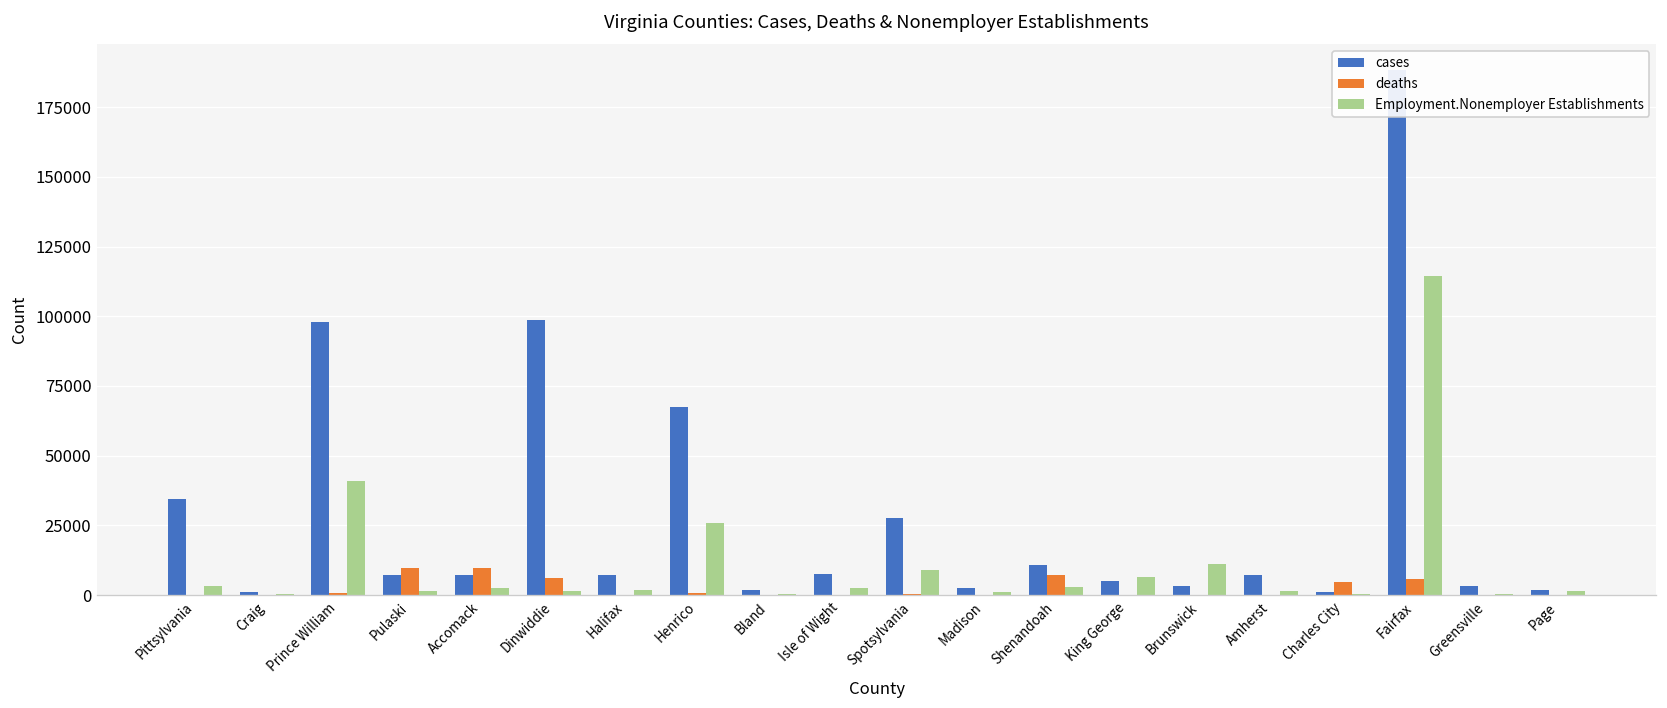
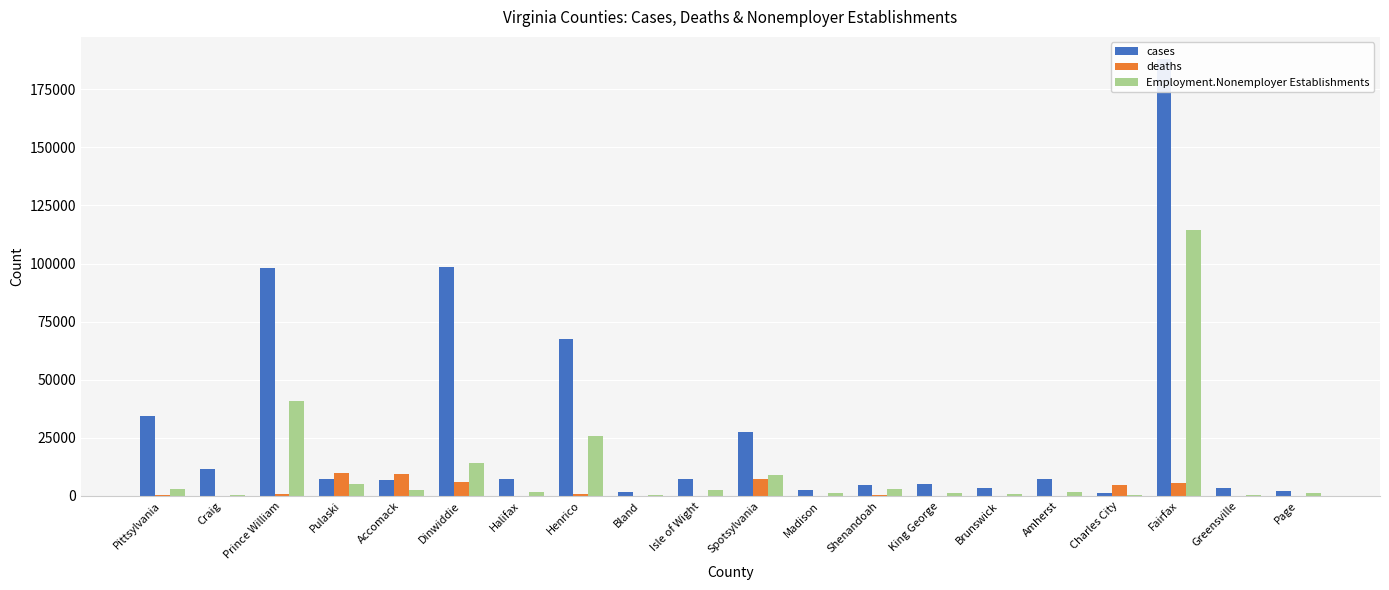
  {
    "cases": {
      "Pittsylvania": 35000,
-     "Craig": 1000,
+     "Craig": 12000,
      "Prince William": 98000,
      "Pulaski": 7000,
      "Accomack": 7000,
      "Dinwiddie": 99000,
      "Halifax": 7000,
      "Henrico": 68000,
      "Bland": 2000,
      "Isle of Wight": 7000,
      "Spotsylvania": 28000,
      "Madison": 2000,
-     "Shenandoah": 11000,
+     "Shenandoah": 5000,
      "King George": 5000,
      "Brunswick": 3000,
      "Amherst": 7000,
      "Charles City": 1000,
      "Greensville": 3000,
      "Page": 2000
    },
    "deaths": {
      "Pulaski": 10000,
      "Accomack": 10000,
      "Dinwiddie": 6000,
-     "Spotsylvania": 0,
-     "Shenandoah": 7000,
+     "Spotsylvania": 7000,
+     "Shenandoah": 0,
      "Charles City": 5000,
      "Fairfax": 6000
    },
    "Employment.Nonemployer Establishments": {
      "Pittsylvania": 3000,
      "Prince William": 41000,
-     "Pulaski": 2000,
+     "Pulaski": 5000,
      "Accomack": 2000,
-     "Dinwiddie": 1000,
+     "Dinwiddie": 14000,
      "Halifax": 2000,
      "Henrico": 26000,
      "Isle of Wight": 2000,
      "Spotsylvania": 9000,
      "Madison": 1000,
      "Shenandoah": 3000,
-     "King George": 7000,
-     "Brunswick": 11000,
+     "King George": 1000,
+     "Brunswick": 1000,
      "Amherst": 2000,
      "Fairfax": 115000,
      "Page": 1000
    }
  }
